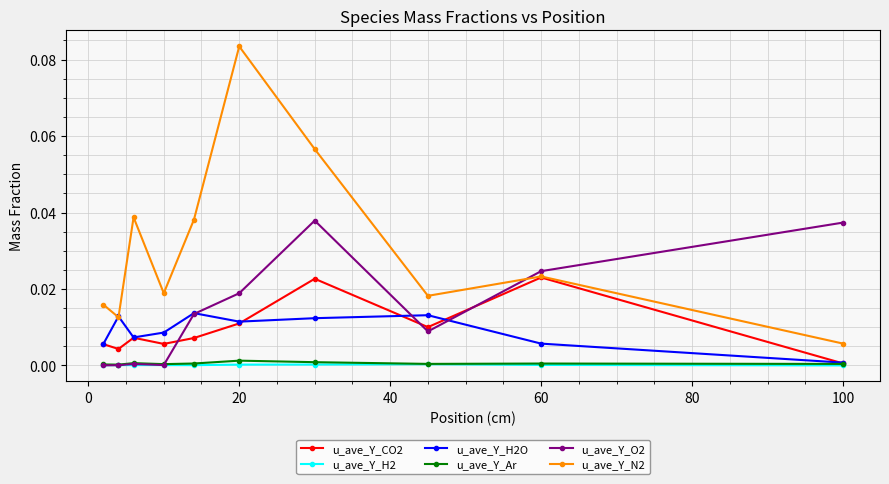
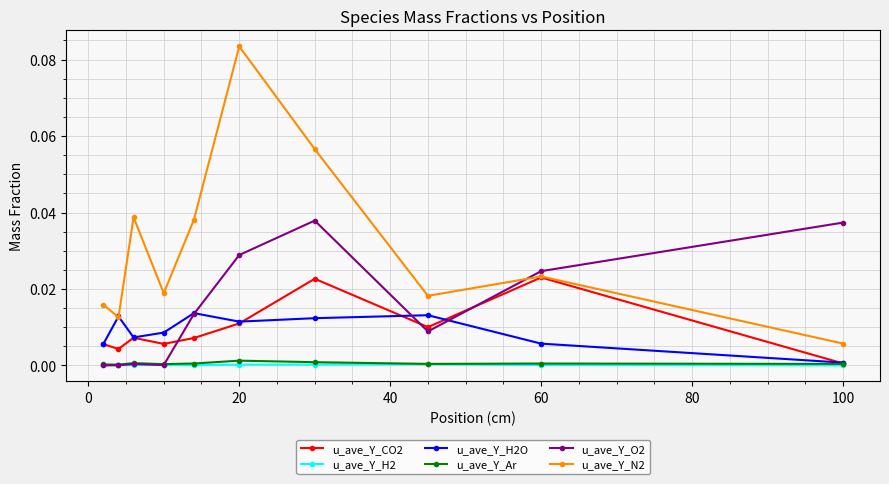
  {
    "u_ave_Y_H2": {
      "20": 0.000
    },
    "u_ave_Y_H2O": {
      "60": 0.006
    },
    "u_ave_Y_Ar": {
      "20": 0.001
    },
    "u_ave_Y_O2": {
-     "20": 0.019,
+     "20": 0.029,
      "60": 0.025,
      "100": 0.037
    },
    "u_ave_Y_N2": {
      "20": 0.083,
      "100": 0.006
    }
  }
